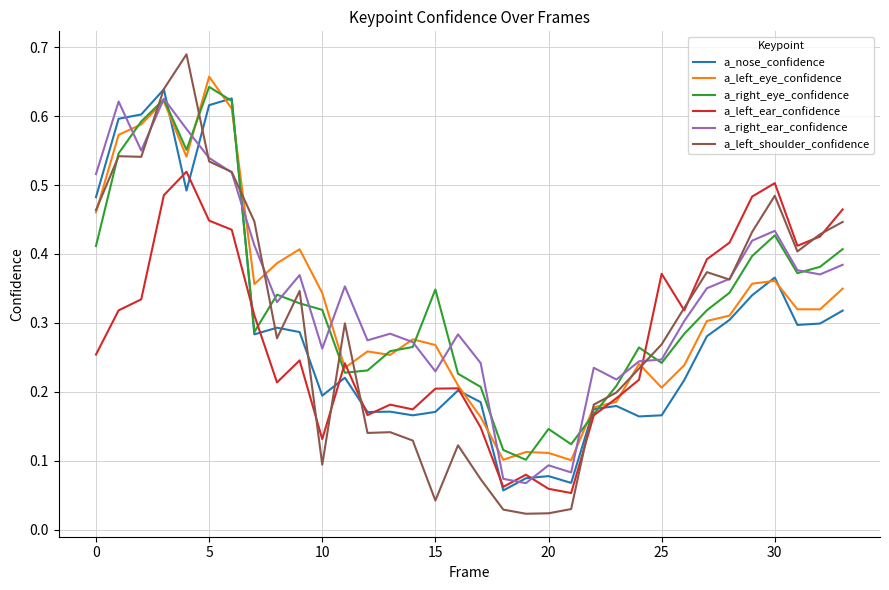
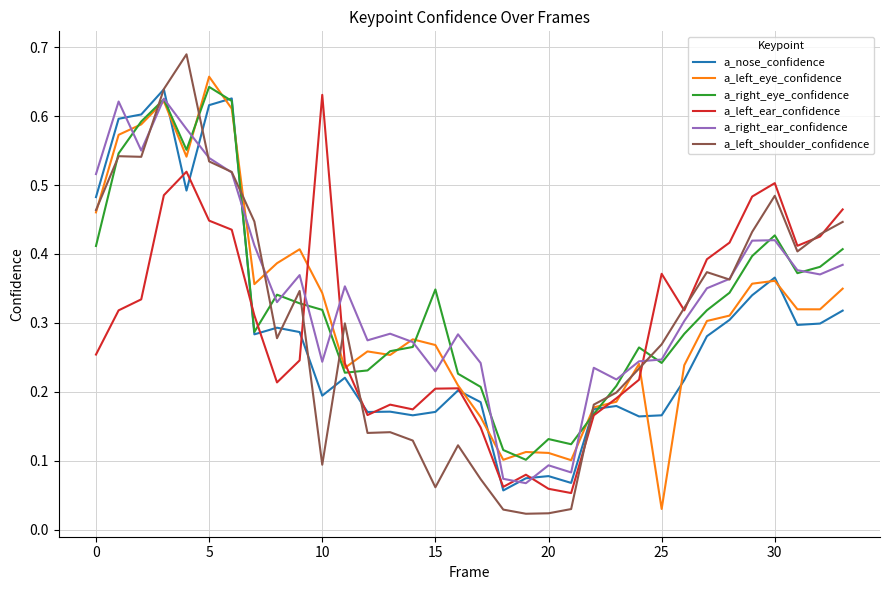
  {
    "a_nose_confidence": {
      "0": 0.48,
      "5": 0.62,
      "10": 0.19,
      "15": 0.17,
      "20": 0.08,
      "25": 0.17,
      "30": 0.37
    },
    "a_left_eye_confidence": {
      "5": 0.66,
      "10": 0.34,
      "15": 0.27,
      "20": 0.11,
-     "25": 0.21,
+     "25": 0.03,
      "30": 0.36
    },
    "a_right_eye_confidence": {
      "0": 0.41,
      "5": 0.64,
      "10": 0.32,
      "15": 0.35,
-     "20": 0.15,
+     "20": 0.13,
      "25": 0.24,
      "30": 0.43
    },
    "a_left_ear_confidence": {
      "0": 0.25,
      "5": 0.45,
-     "10": 0.13,
+     "10": 0.63,
      "15": 0.20,
      "20": 0.06,
      "25": 0.37,
      "30": 0.50
    },
    "a_right_ear_confidence": {
      "0": 0.52,
      "5": 0.54,
-     "10": 0.26,
+     "10": 0.24,
      "15": 0.23,
      "20": 0.09,
      "25": 0.25,
-     "30": 0.43
+     "30": 0.42
    },
    "a_left_shoulder_confidence": {
      "5": 0.53,
      "10": 0.09,
-     "15": 0.04,
+     "15": 0.06,
      "20": 0.02,
      "25": 0.27,
      "30": 0.48
    }
  }
